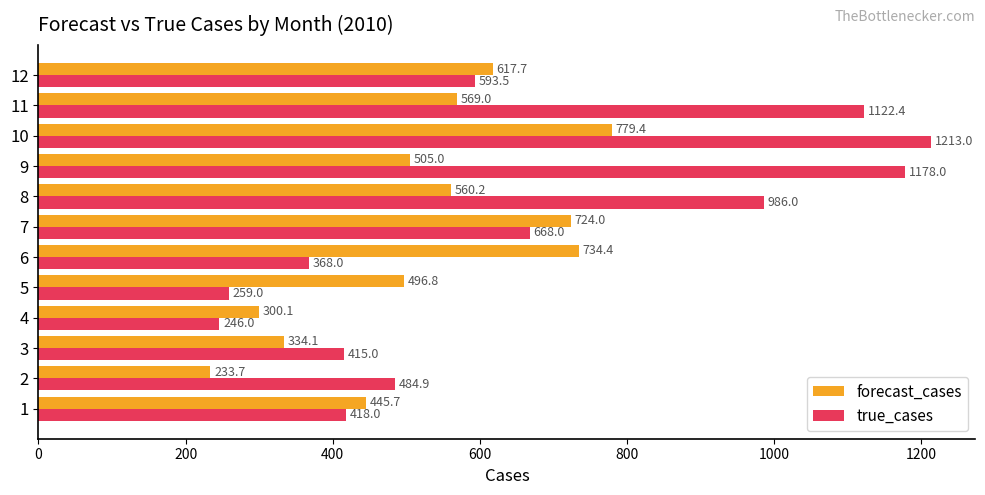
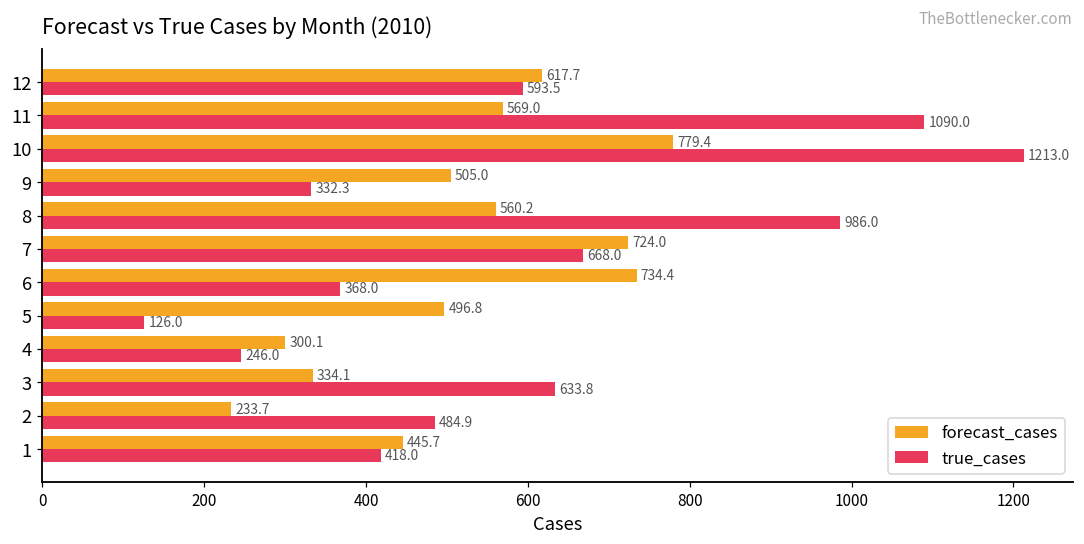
  {
    "forecast_cases": {
      "12": 617.7,
      "11": 569.0,
      "10": 779.4,
      "9": 505.0,
      "8": 560.2,
      "7": 724.0,
      "6": 734.4,
      "5": 496.8,
      "4": 300.1,
      "3": 334.1,
      "2": 233.7,
      "1": 445.7
    },
    "true_cases": {
      "12": 593.5,
-     "11": 1122.4,
+     "11": 1090.0,
      "10": 1213.0,
-     "9": 1178.0,
+     "9": 332.3,
      "8": 986.0,
      "7": 668.0,
      "6": 368.0,
-     "5": 259.0,
+     "5": 126.0,
      "4": 246.0,
-     "3": 415.0,
+     "3": 633.8,
      "2": 484.9,
      "1": 418.0
    }
  }
